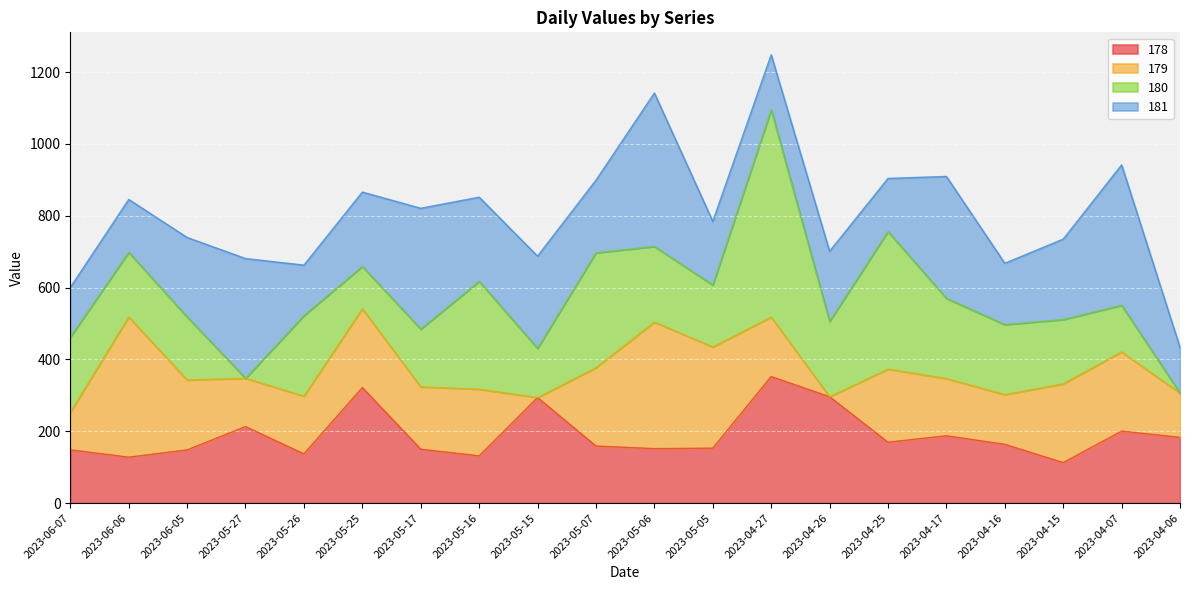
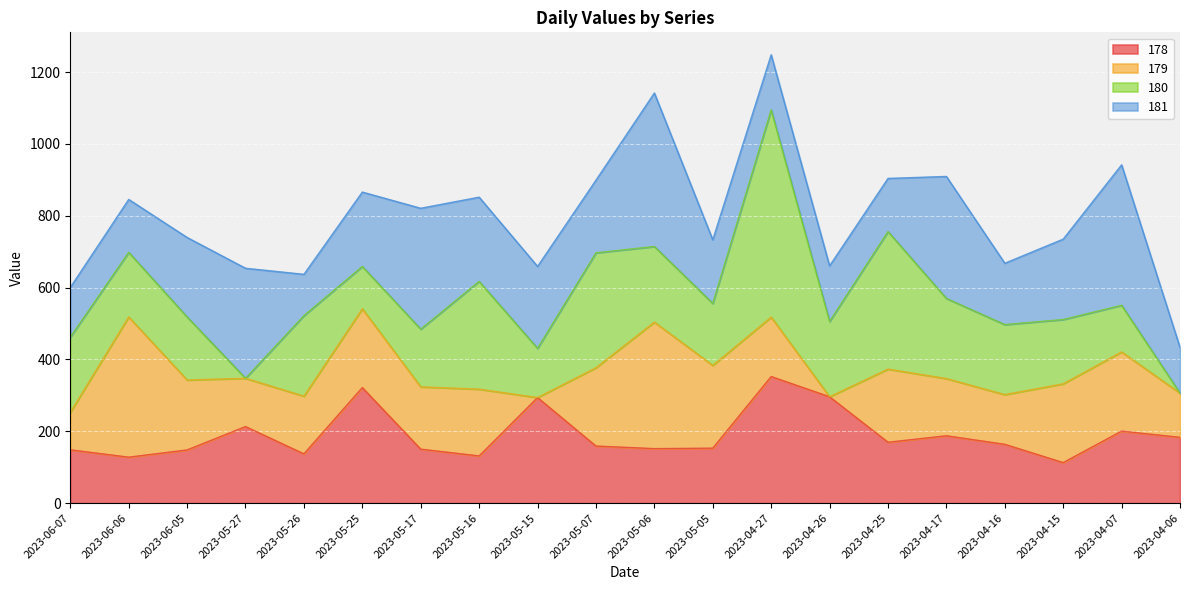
  {
    "178": {
      "2023-06-07": 150,
      "2023-06-06": 130,
      "2023-06-05": 150,
      "2023-05-27": 210,
      "2023-05-26": 140,
      "2023-05-25": 320,
      "2023-05-17": 150,
      "2023-05-16": 130,
      "2023-05-07": 160,
      "2023-05-06": 150,
      "2023-05-05": 150,
      "2023-04-27": 350,
      "2023-04-25": 170,
      "2023-04-17": 190,
      "2023-04-16": 160,
      "2023-04-15": 110,
      "2023-04-07": 200,
      "2023-04-06": 180
    },
    "179": {
      "2023-06-07": 100,
      "2023-06-06": 390,
      "2023-06-05": 190,
      "2023-05-26": 160,
      "2023-05-25": 220,
      "2023-05-17": 170,
      "2023-05-16": 190,
      "2023-05-07": 220,
      "2023-05-06": 350,
-     "2023-05-05": 280,
+     "2023-05-05": 230,
      "2023-04-27": 170,
      "2023-04-25": 200,
      "2023-04-17": 160,
      "2023-04-16": 140,
      "2023-04-15": 220,
      "2023-04-07": 220
    },
    "180": {
      "2023-06-07": 210,
      "2023-06-06": 180,
      "2023-06-05": 180,
      "2023-05-26": 220,
      "2023-05-25": 120,
      "2023-05-17": 160,
      "2023-05-16": 300,
      "2023-05-15": 140,
      "2023-05-07": 320,
      "2023-05-06": 210,
      "2023-05-05": 170,
      "2023-04-27": 580,
      "2023-04-26": 210,
      "2023-04-25": 380,
      "2023-04-17": 220,
      "2023-04-16": 200,
      "2023-04-15": 180,
      "2023-04-07": 130
    },
    "181": {
      "2023-06-07": 140,
      "2023-06-06": 150,
      "2023-06-05": 220,
-     "2023-05-27": 330,
-     "2023-05-26": 140,
+     "2023-05-27": 310,
+     "2023-05-26": 120,
      "2023-05-25": 210,
      "2023-05-17": 340,
      "2023-05-16": 230,
-     "2023-05-15": 260,
+     "2023-05-15": 230,
      "2023-05-07": 200,
      "2023-05-06": 430,
      "2023-05-05": 180,
      "2023-04-27": 150,
-     "2023-04-26": 200,
+     "2023-04-26": 150,
      "2023-04-25": 150,
      "2023-04-17": 340,
      "2023-04-16": 170,
      "2023-04-15": 220,
      "2023-04-07": 390,
      "2023-04-06": 130
    }
  }
